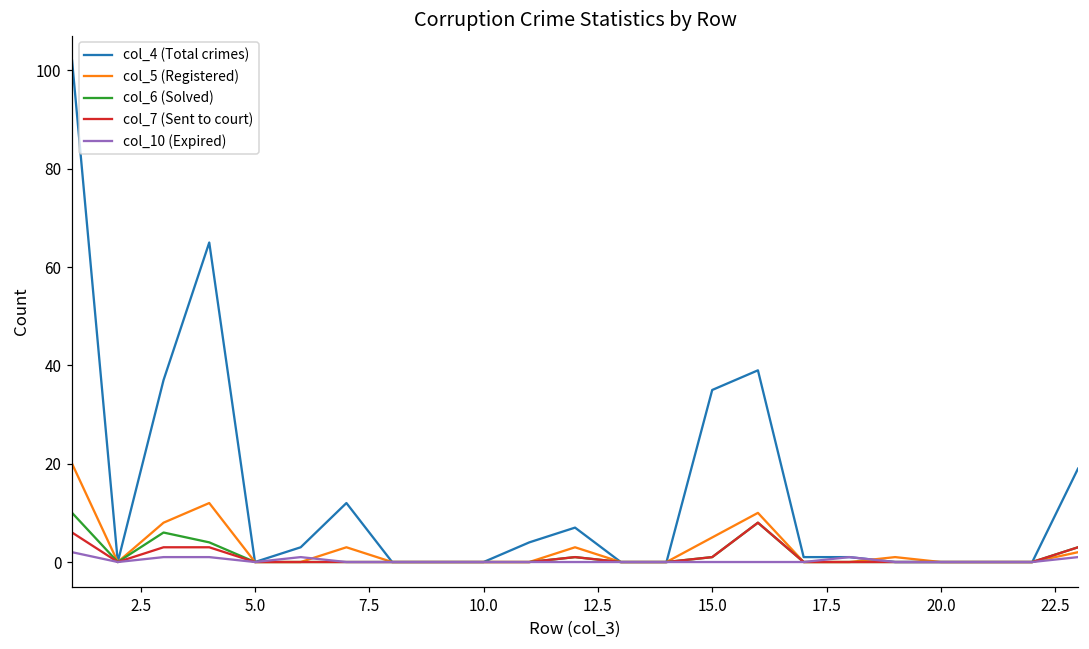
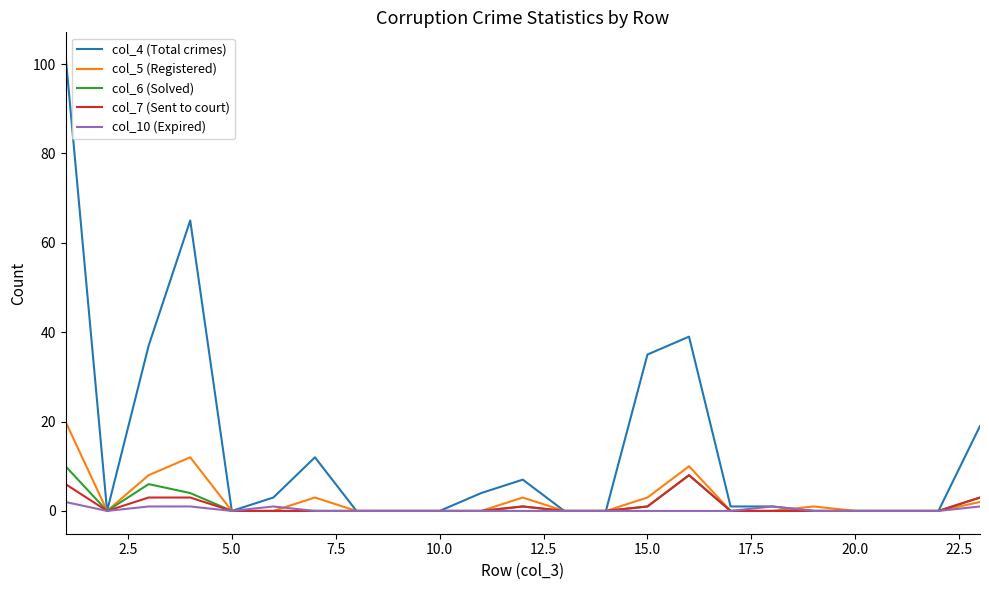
  {
    "col_4 (Total crimes)": {
      "15.0": 35
    },
    "col_5 (Registered)": {
-     "15.0": 5
+     "15.0": 3
    },
    "col_10 (Expired)": {
      "15.0": 0
    }
  }
